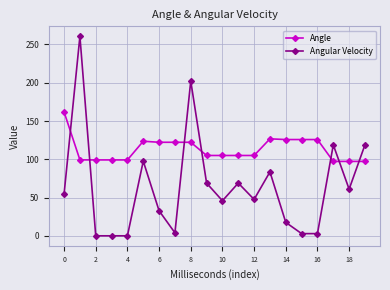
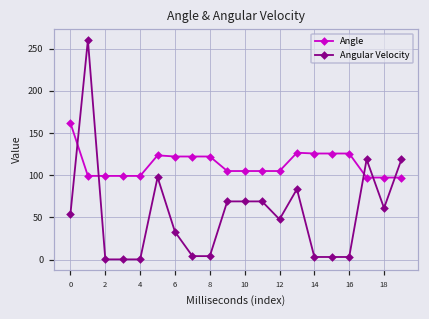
  {
    "Angle": {
      "0": 160,
      "2": 100,
      "4": 100,
      "6": 120,
      "8": 120,
      "10": 110,
      "12": 110,
      "14": 130,
      "16": 130,
      "18": 100
    },
    "Angular Velocity": {
      "0": 50,
      "2": 0,
      "4": 0,
      "6": 30,
-     "8": 200,
-     "10": 50,
+     "8": 0,
+     "10": 70,
      "12": 50,
-     "14": 20,
+     "14": 0,
      "16": 0,
      "18": 60
    }
  }
